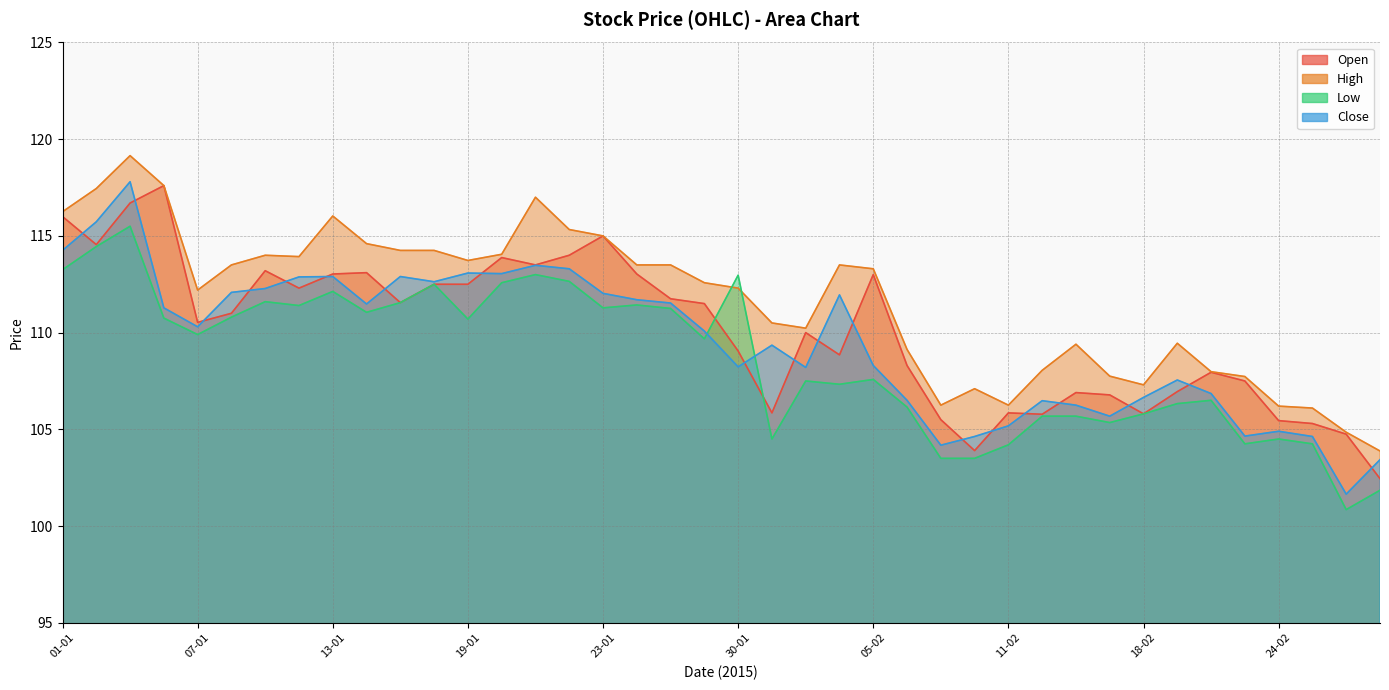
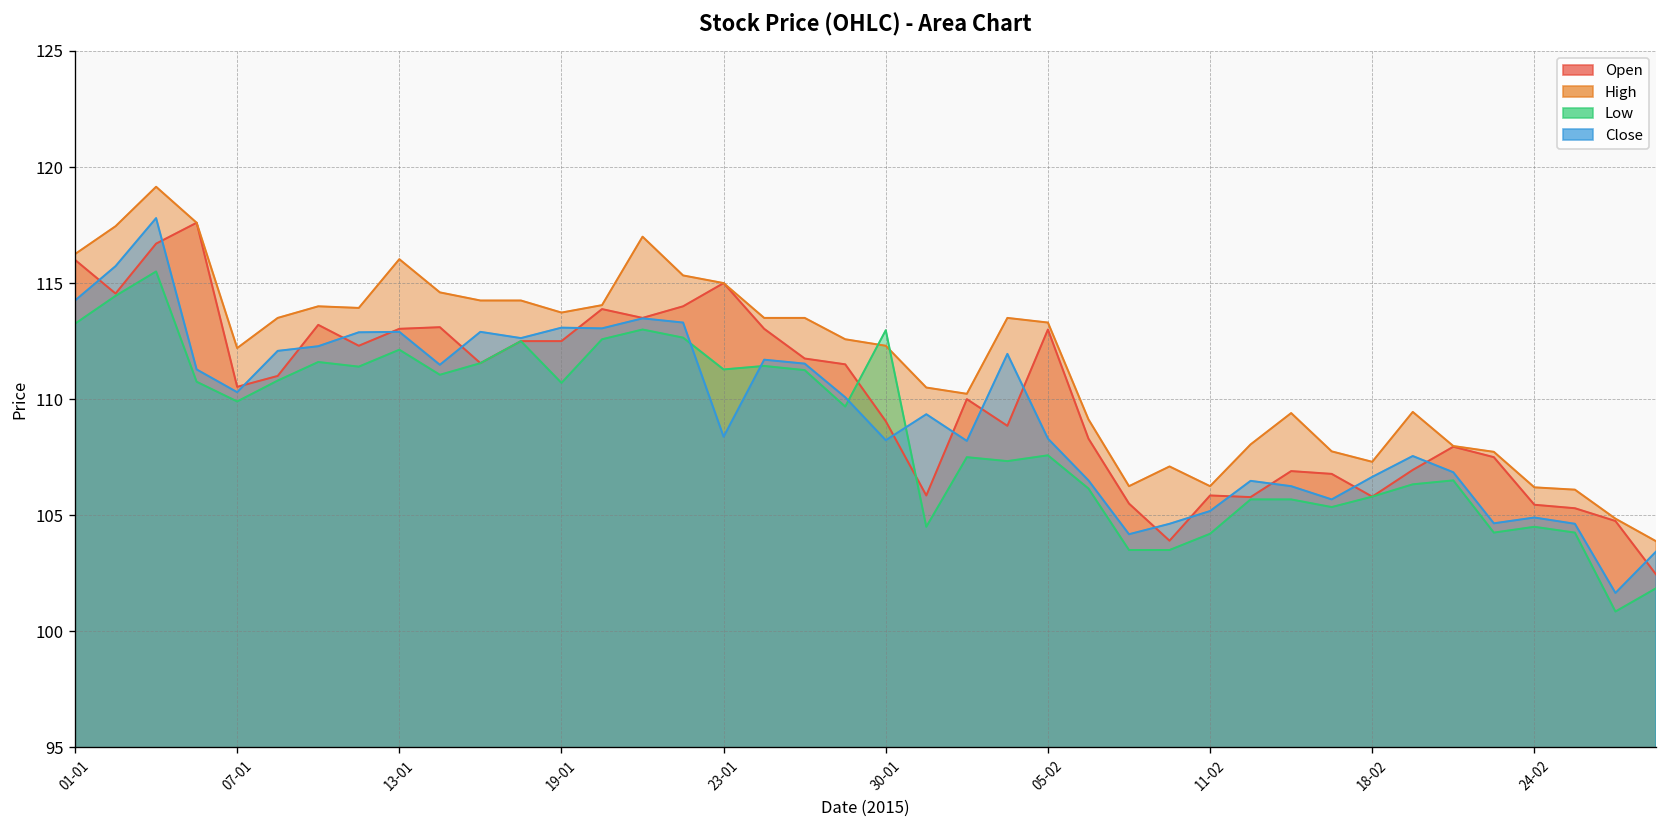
  {
    "Low": {
      "01-01": 113.3,
      "07-01": 109.9,
      "13-01": 112.1,
      "19-01": 110.7,
      "23-01": 111.3,
      "30-01": 113.0,
      "05-02": 107.6,
      "11-02": 104.2,
      "24-02": 104.5
    },
    "Close": {
      "01-01": 114.3,
      "07-01": 110.3,
      "19-01": 113.1,
-     "23-01": 112.0,
+     "23-01": 108.4,
      "30-01": 108.2,
      "05-02": 108.3,
      "11-02": 105.2,
      "18-02": 106.7,
      "24-02": 104.9
    }
  }
